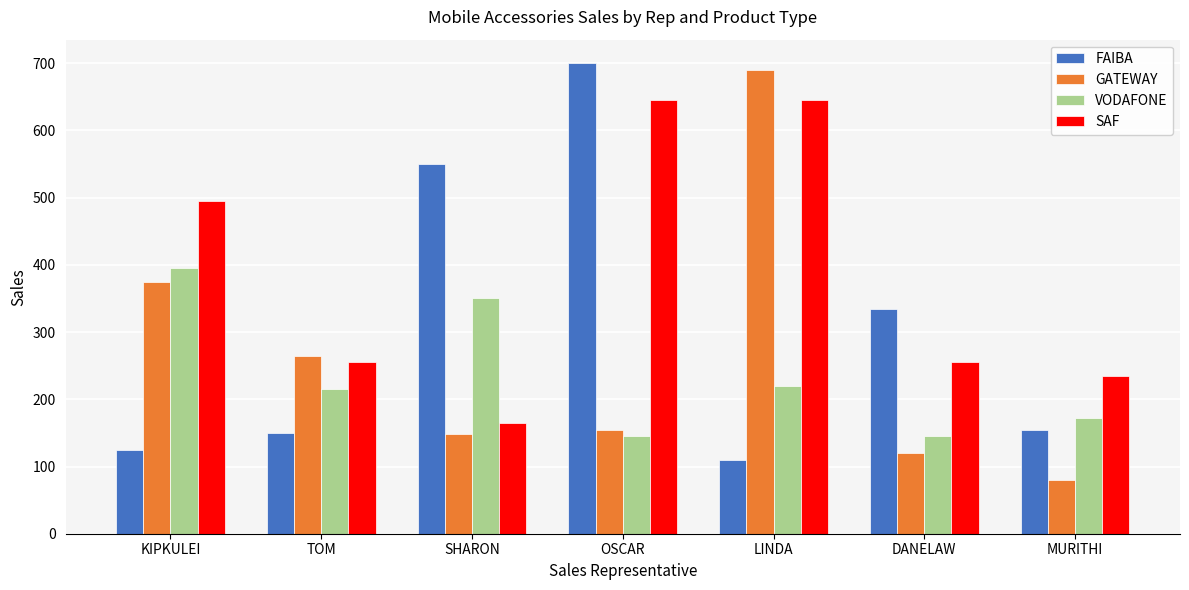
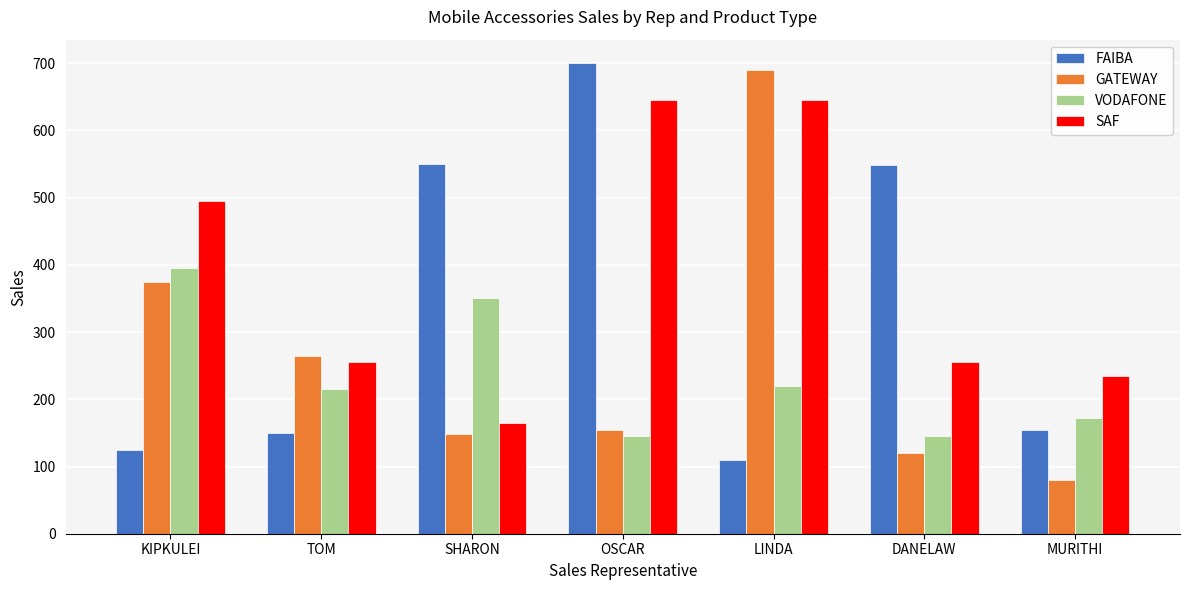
  {
    "FAIBA": {
      "KIPKULEI": 130,
      "TOM": 150,
      "SHARON": 550,
      "OSCAR": 700,
      "LINDA": 110,
-     "DANELAW": 340,
+     "DANELAW": 550,
      "MURITHI": 160
    },
    "GATEWAY": {
      "KIPKULEI": 380,
      "TOM": 270,
      "SHARON": 150,
      "OSCAR": 160,
      "LINDA": 690,
      "DANELAW": 120,
      "MURITHI": 80
    },
    "VODAFONE": {
      "KIPKULEI": 400,
      "TOM": 220,
      "SHARON": 350,
      "OSCAR": 150,
      "LINDA": 220,
      "DANELAW": 150,
      "MURITHI": 170
    },
    "SAF": {
      "KIPKULEI": 500,
      "TOM": 260,
      "SHARON": 170,
      "OSCAR": 650,
      "LINDA": 650,
      "DANELAW": 260,
      "MURITHI": 240
    }
  }
